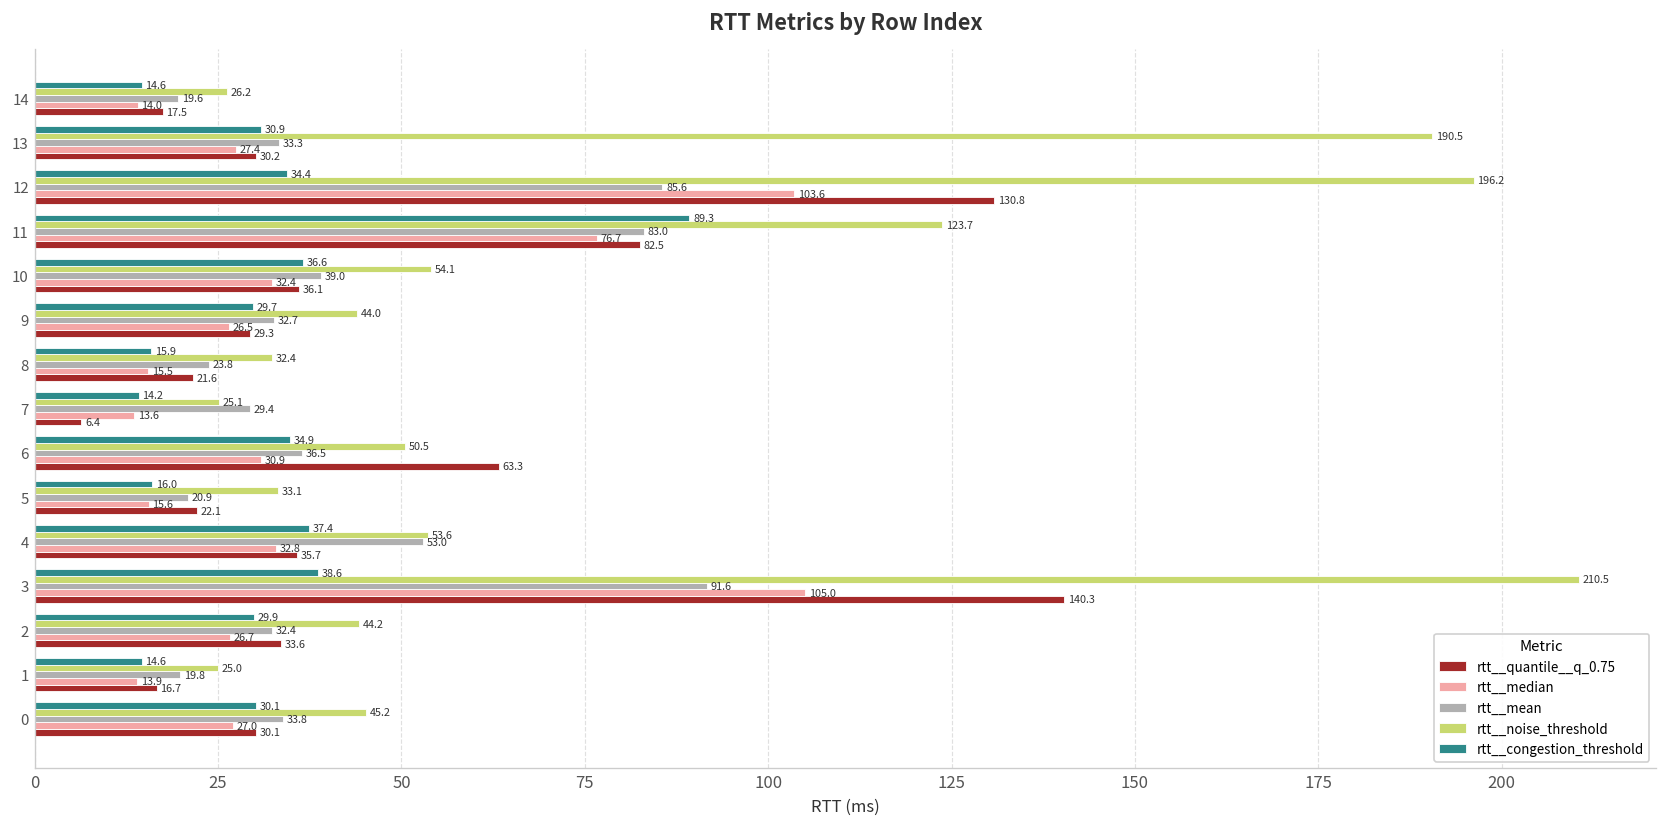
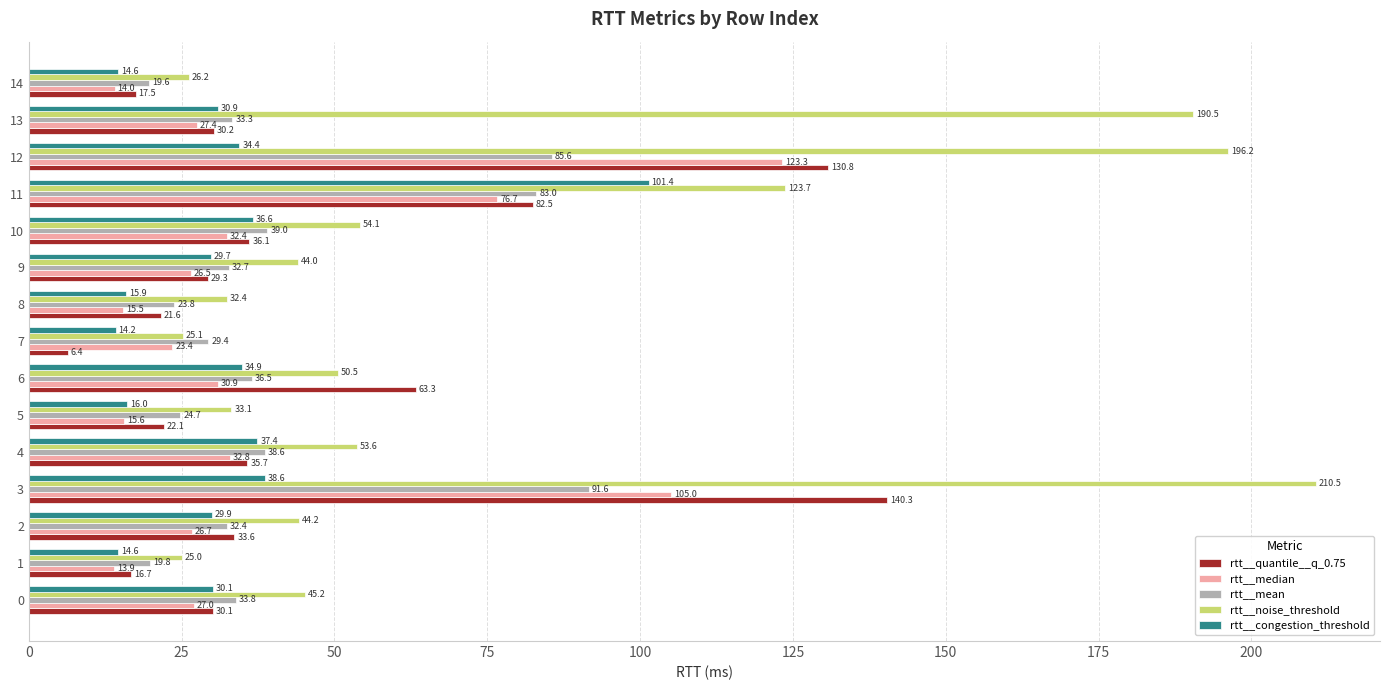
  {
    "rtt__quantile__q_0.75": {
      "14": 17.5,
      "13": 30.2,
      "12": 130.8,
      "11": 82.5,
      "10": 36.1,
      "9": 29.3,
      "8": 21.6,
      "7": 6.4,
      "6": 63.3,
      "5": 22.1,
      "4": 35.7,
      "3": 140.3,
      "2": 33.6,
      "1": 16.7,
      "0": 30.1
    },
    "rtt__median": {
      "14": 14.0,
      "13": 27.4,
-     "12": 103.6,
+     "12": 123.3,
      "11": 76.7,
      "10": 32.4,
      "9": 26.5,
      "8": 15.5,
-     "7": 13.6,
+     "7": 23.4,
      "6": 30.9,
      "5": 15.6,
      "4": 32.8,
      "3": 105.0,
      "2": 26.7,
      "1": 13.9,
      "0": 27.0
    },
    "rtt__mean": {
      "14": 19.6,
      "13": 33.3,
      "12": 85.6,
      "11": 83.0,
      "10": 39.0,
      "9": 32.7,
      "8": 23.8,
      "7": 29.4,
      "6": 36.5,
-     "5": 20.9,
-     "4": 53.0,
+     "5": 24.7,
+     "4": 38.6,
      "3": 91.6,
      "2": 32.4,
      "1": 19.8,
      "0": 33.8
    },
    "rtt__noise_threshold": {
      "14": 26.2,
      "13": 190.5,
      "12": 196.2,
      "11": 123.7,
      "10": 54.1,
      "9": 44.0,
      "8": 32.4,
      "7": 25.1,
      "6": 50.5,
      "5": 33.1,
      "4": 53.6,
      "3": 210.5,
      "2": 44.2,
      "1": 25.0,
      "0": 45.2
    },
    "rtt__congestion_threshold": {
      "14": 14.6,
      "13": 30.9,
      "12": 34.4,
-     "11": 89.3,
+     "11": 101.4,
      "10": 36.6,
      "9": 29.7,
      "8": 15.9,
      "7": 14.2,
      "6": 34.9,
      "5": 16.0,
      "4": 37.4,
      "3": 38.6,
      "2": 29.9,
      "1": 14.6,
      "0": 30.1
    }
  }
